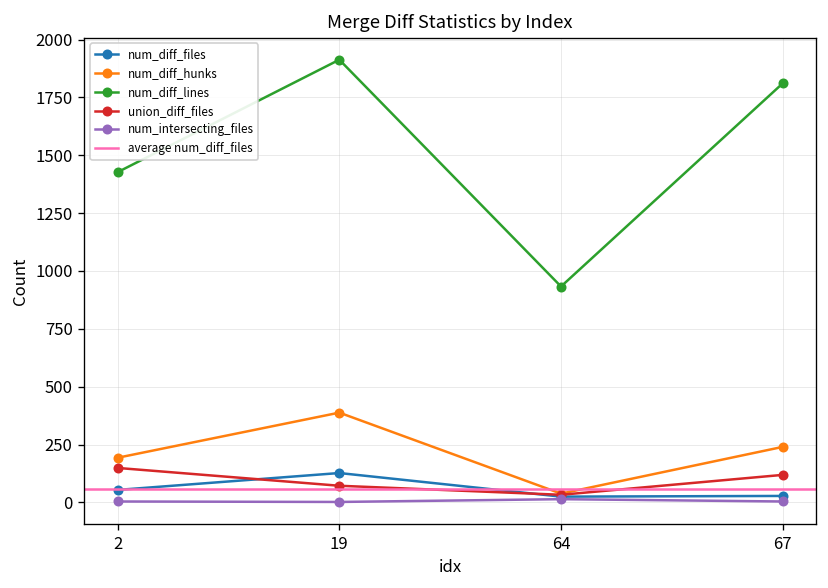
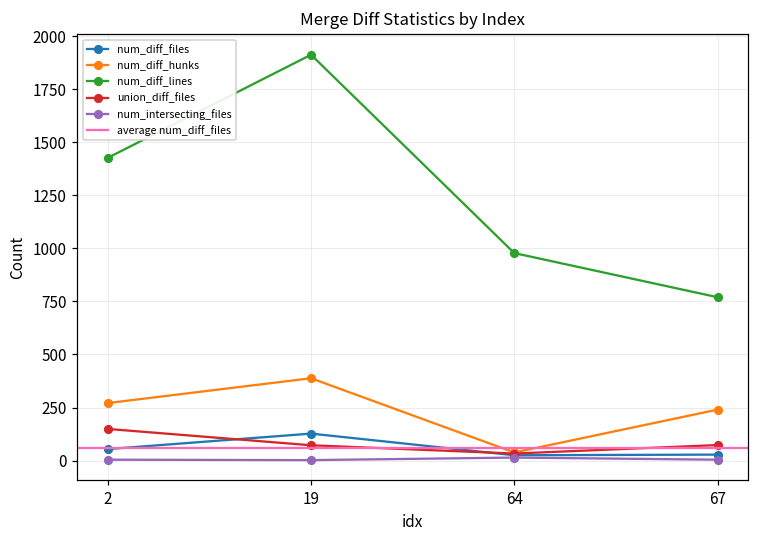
  {
    "num_diff_files": {
      "2": 50,
      "19": 130,
      "67": 30
    },
    "num_diff_hunks": {
-     "2": 190,
+     "2": 270,
      "19": 390,
      "67": 240
    },
    "num_diff_lines": {
      "2": 1430,
      "19": 1910,
-     "64": 930,
-     "67": 1810
+     "64": 980,
+     "67": 770
    },
    "union_diff_files": {
      "2": 150,
      "19": 70,
-     "67": 120
+     "67": 70
    },
    "num_intersecting_files": {
      "2": 0,
      "19": 0,
      "67": 0
    }
  }
